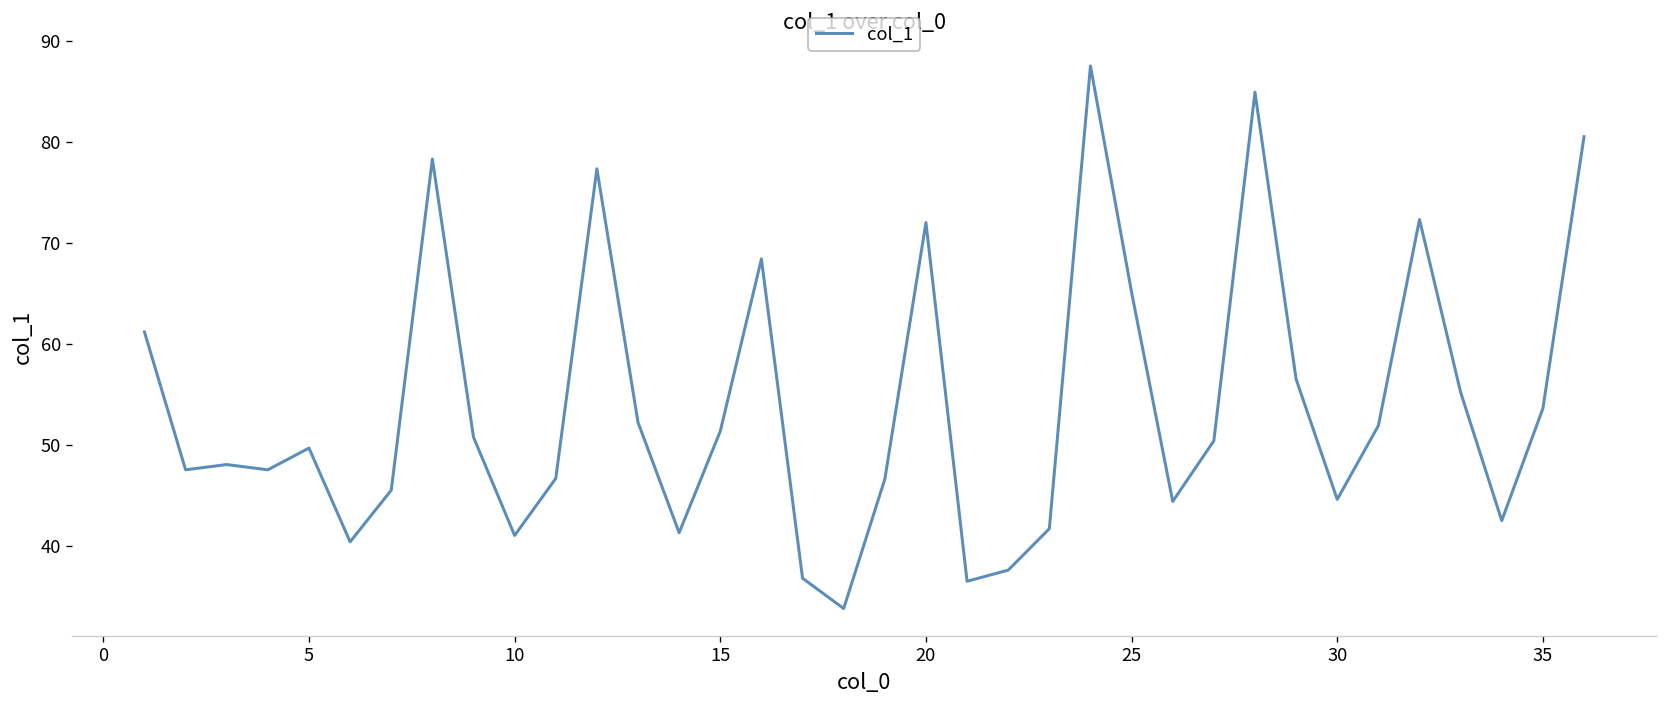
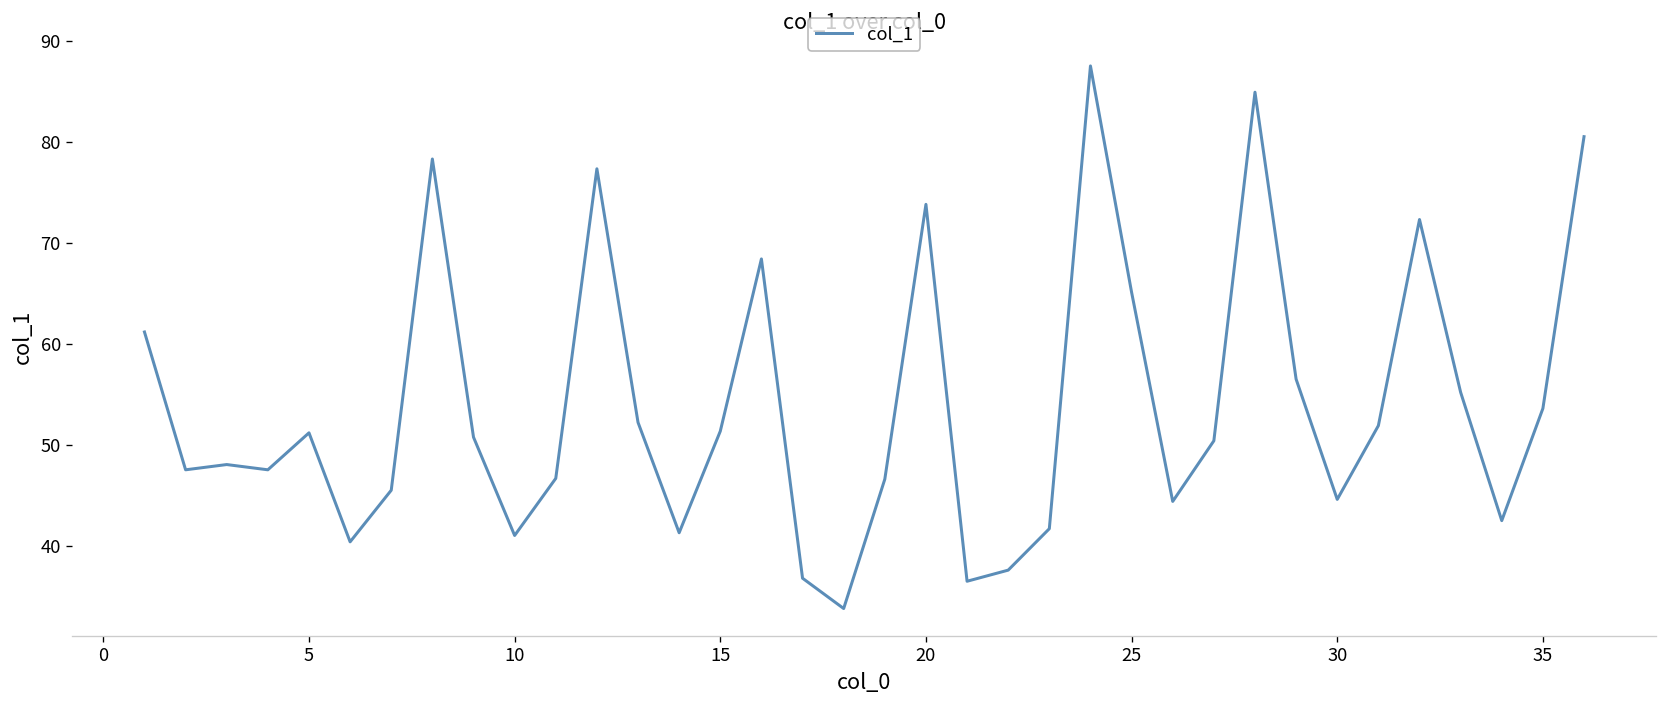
  {
-   "5": 50,
+   "5": 51,
    "10": 41,
    "15": 51,
-   "20": 72,
+   "20": 74,
    "25": 65,
    "30": 45,
    "35": 54
  }
